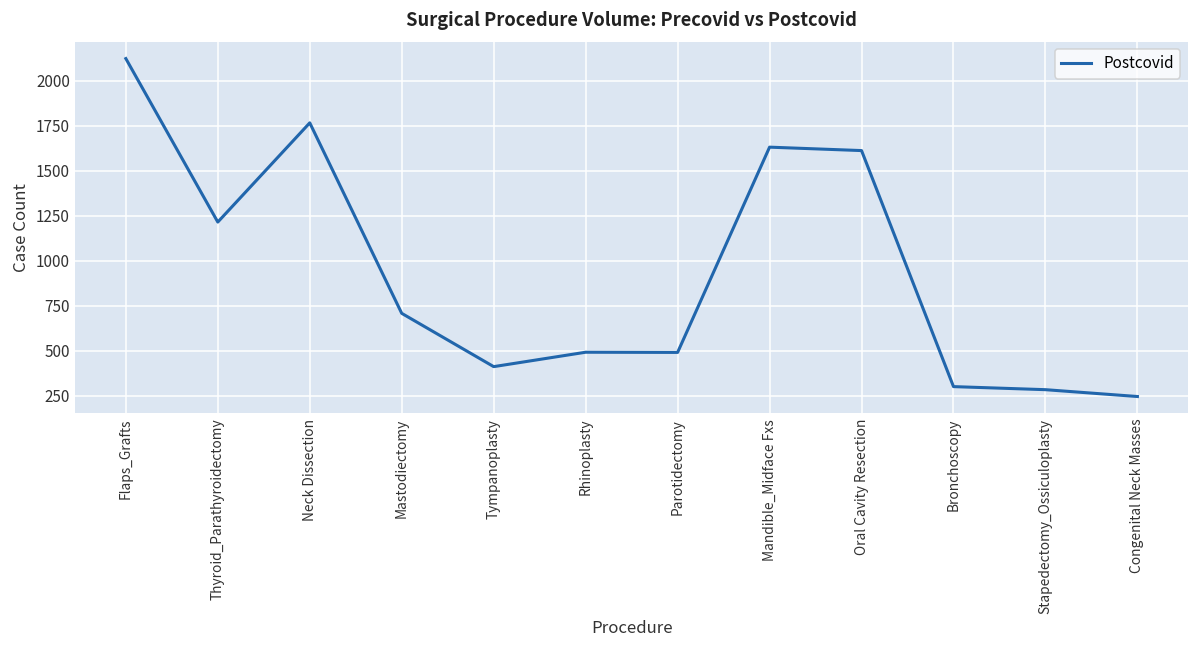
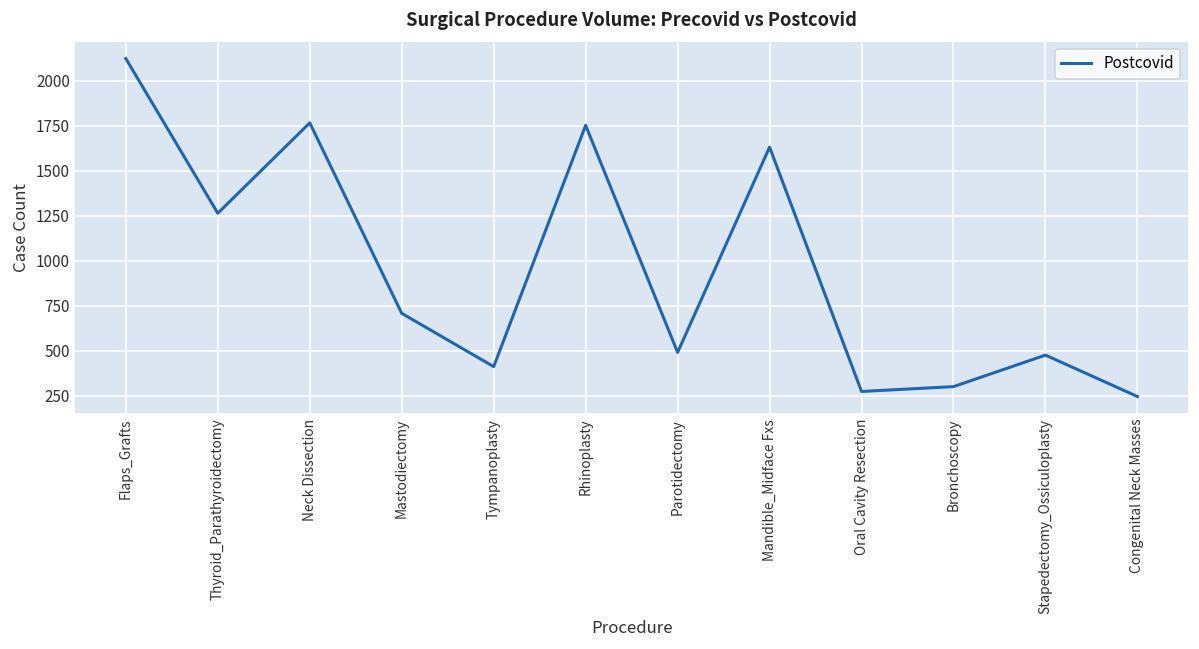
  {
    "Flaps_Grafts": 2120,
-   "Thyroid_Parathyroidectomy": 1220,
+   "Thyroid_Parathyroidectomy": 1270,
    "Neck Dissection": 1770,
    "Mastodiectomy": 710,
    "Tympanoplasty": 410,
-   "Rhinoplasty": 490,
+   "Rhinoplasty": 1750,
    "Parotidectomy": 490,
    "Mandible_Midface Fxs": 1630,
-   "Oral Cavity Resection": 1610,
+   "Oral Cavity Resection": 280,
    "Bronchoscopy": 300,
-   "Stapedectomy_Ossiculoplasty": 290,
+   "Stapedectomy_Ossiculoplasty": 480,
    "Congenital Neck Masses": 250
  }
